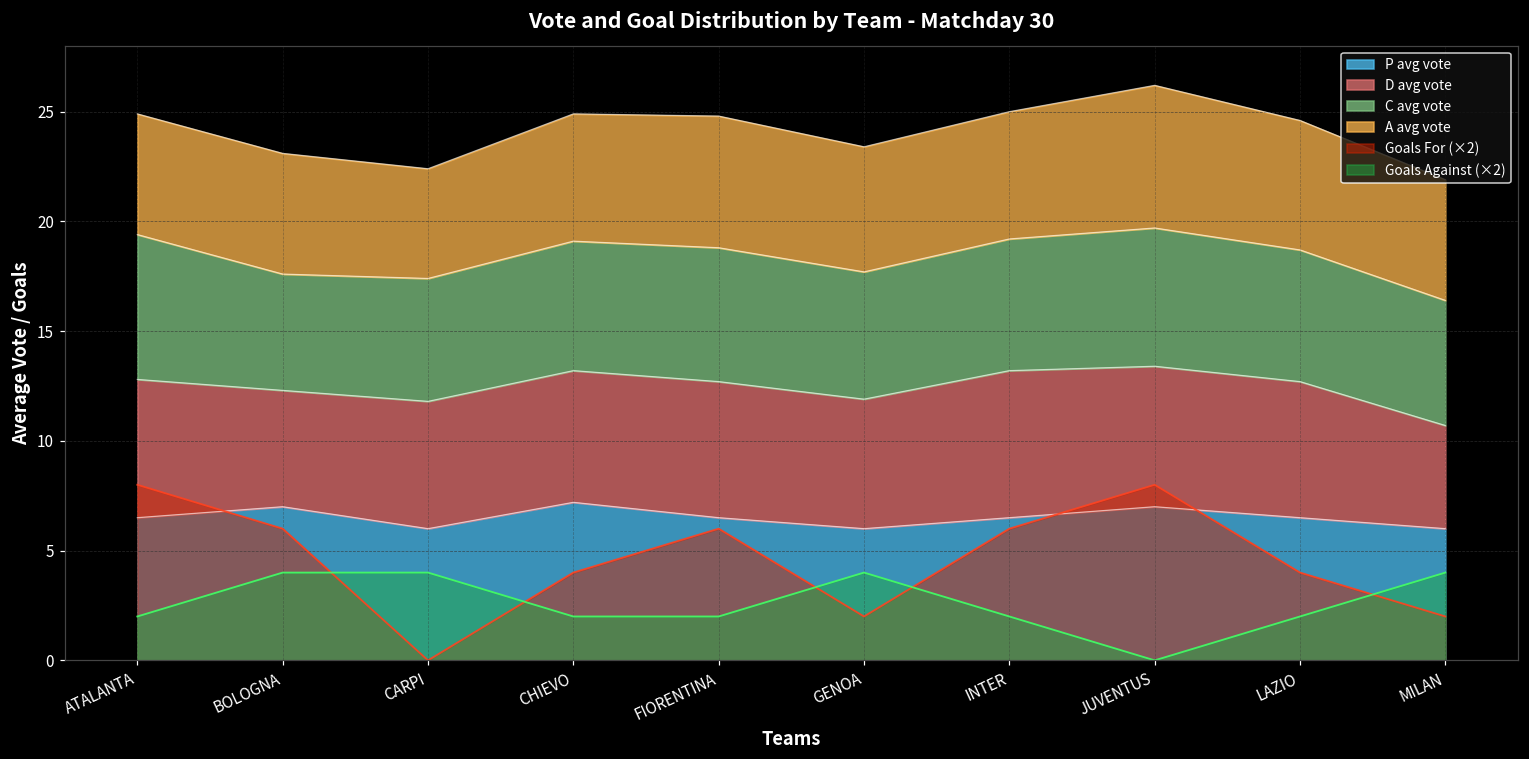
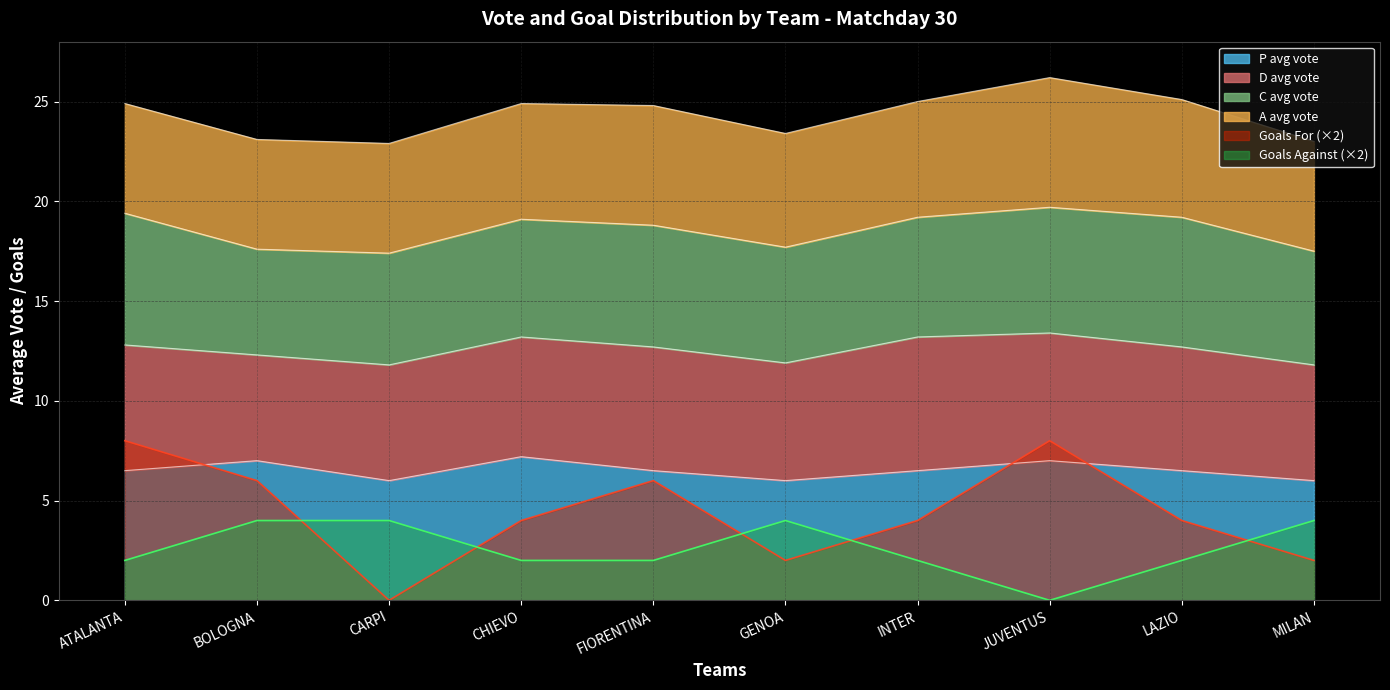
  {
    "P avg vote": {
      "ATALANTA": 6.5,
      "BOLOGNA": 7.0,
      "CARPI": 6.0,
      "CHIEVO": 7.2,
      "FIORENTINA": 6.5,
      "GENOA": 6.0,
      "INTER": 6.5,
      "JUVENTUS": 7.0,
      "LAZIO": 6.5,
      "MILAN": 6.0
    },
    "D avg vote": {
      "ATALANTA": 6.3,
      "BOLOGNA": 5.3,
      "CARPI": 5.8,
      "CHIEVO": 6.0,
      "FIORENTINA": 6.2,
      "GENOA": 5.9,
      "INTER": 6.7,
      "JUVENTUS": 6.4,
      "LAZIO": 6.2,
-     "MILAN": 4.7
+     "MILAN": 5.8
    },
    "C avg vote": {
      "ATALANTA": 6.6,
      "BOLOGNA": 5.3,
      "CARPI": 5.6,
      "CHIEVO": 5.9,
      "FIORENTINA": 6.1,
      "GENOA": 5.8,
      "INTER": 6.0,
      "JUVENTUS": 6.3,
-     "LAZIO": 6.0,
+     "LAZIO": 6.5,
      "MILAN": 5.7
    },
    "A avg vote": {
      "ATALANTA": 5.5,
      "BOLOGNA": 5.5,
-     "CARPI": 5.0,
+     "CARPI": 5.5,
      "CHIEVO": 5.8,
      "FIORENTINA": 6.0,
      "GENOA": 5.7,
      "INTER": 5.8,
      "JUVENTUS": 6.5,
      "LAZIO": 5.9
    },
    "Goals For (×2)": {
      "ATALANTA": 8.0,
      "BOLOGNA": 6.0,
      "CARPI": 0.0,
      "CHIEVO": 4.0,
      "FIORENTINA": 6.0,
      "GENOA": 2.0,
-     "INTER": 6.0,
+     "INTER": 4.0,
      "JUVENTUS": 8.0,
      "LAZIO": 4.0,
      "MILAN": 2.0
    },
    "Goals Against (×2)": {
      "ATALANTA": 2.0,
      "BOLOGNA": 4.0,
      "CARPI": 4.0,
      "CHIEVO": 2.0,
      "FIORENTINA": 2.0,
      "GENOA": 4.0,
      "INTER": 2.0,
      "JUVENTUS": 0.0,
      "LAZIO": 2.0,
      "MILAN": 4.0
    }
  }
